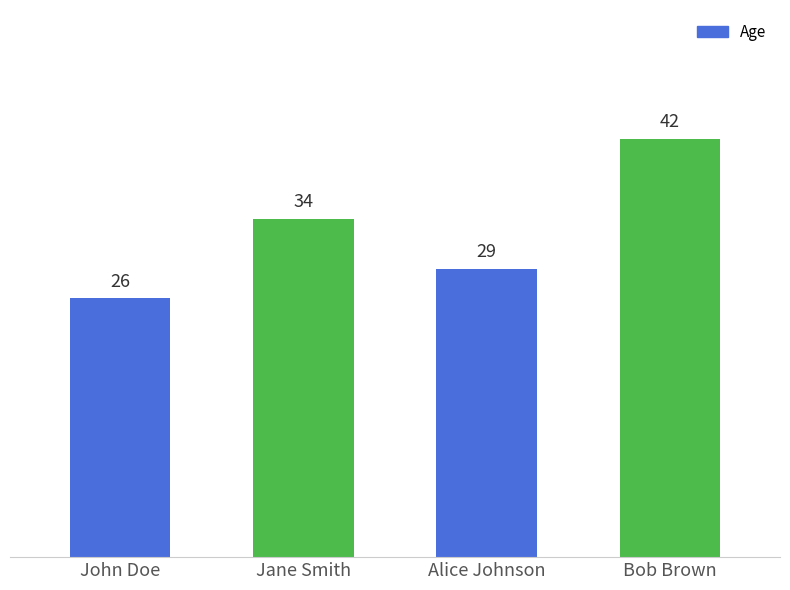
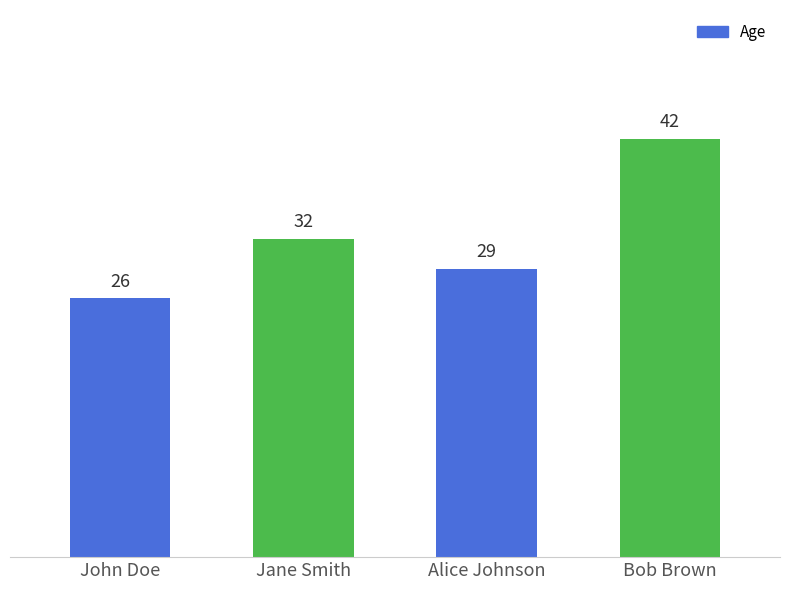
  {
    "John Doe": 26,
-   "Jane Smith": 34,
+   "Jane Smith": 32,
    "Alice Johnson": 29,
    "Bob Brown": 42
  }
